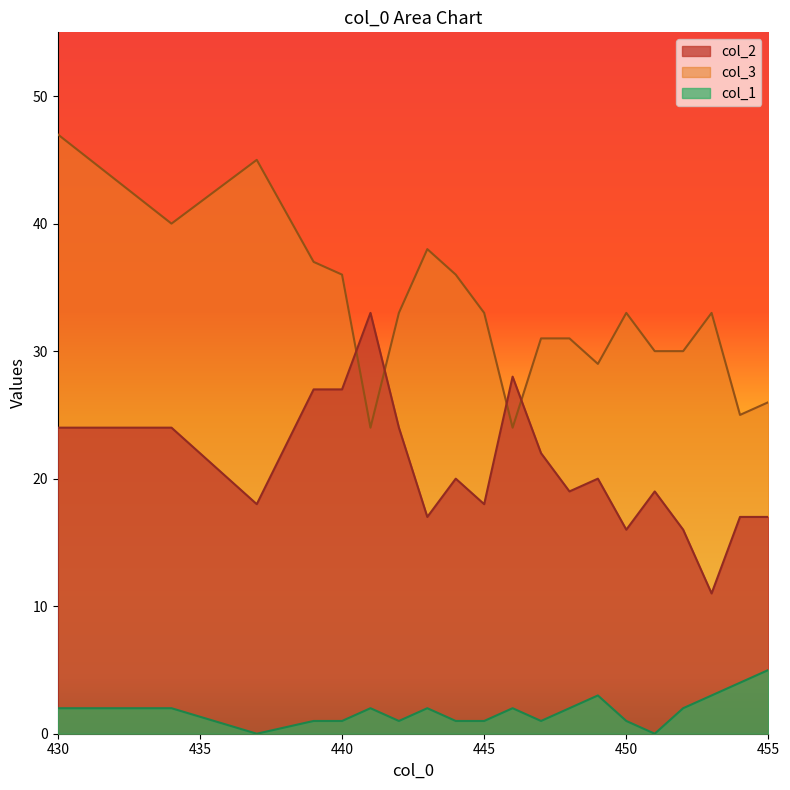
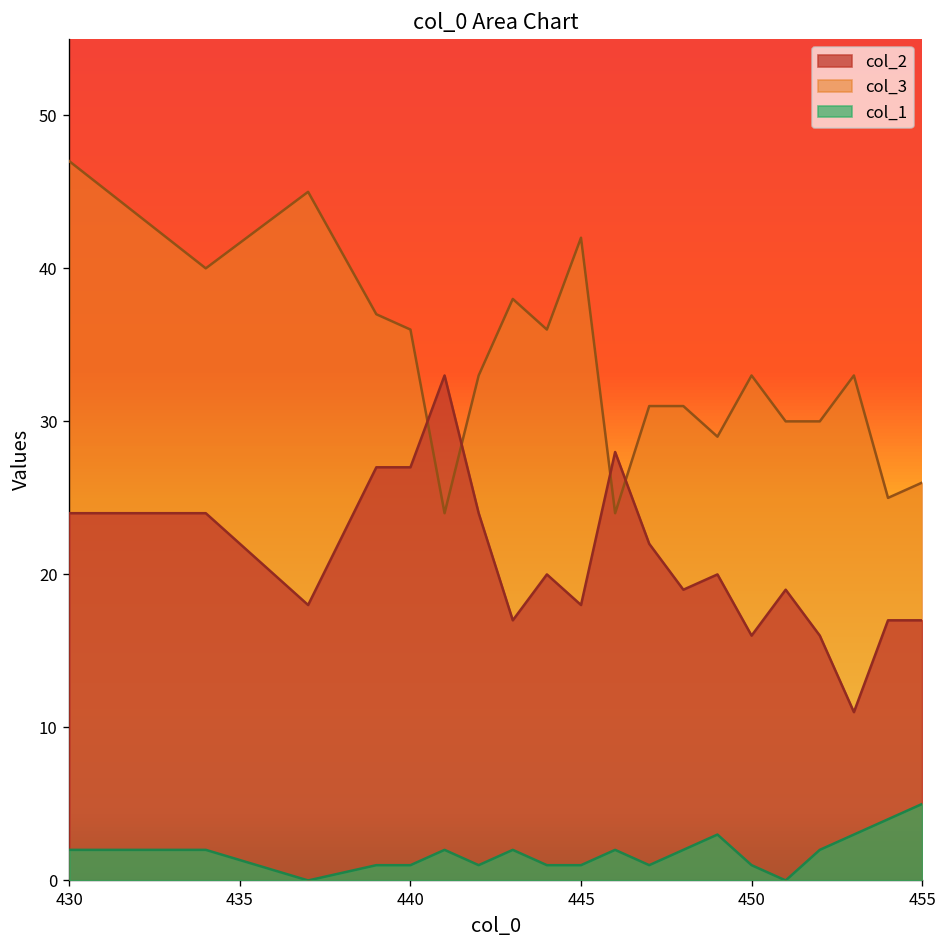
  {
    "col_2": {
      "430": 24,
      "440": 27,
      "445": 18,
      "450": 16,
      "455": 17
    },
    "col_3": {
      "430": 47,
      "440": 36,
-     "445": 33,
+     "445": 42,
      "450": 33,
      "455": 26
    },
    "col_1": {
      "430": 2,
      "440": 1,
      "445": 1,
      "450": 1,
      "455": 5
    }
  }
